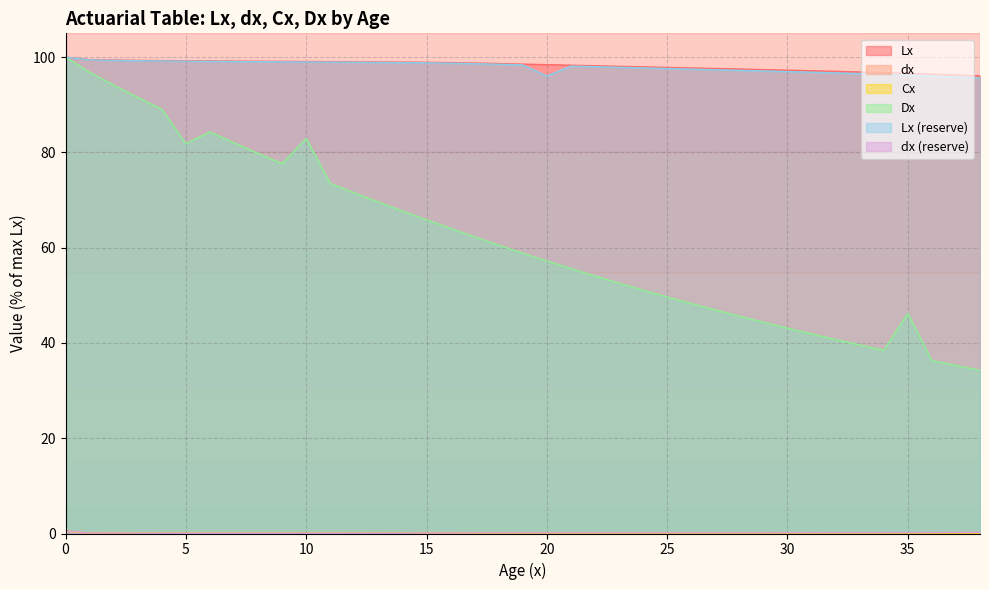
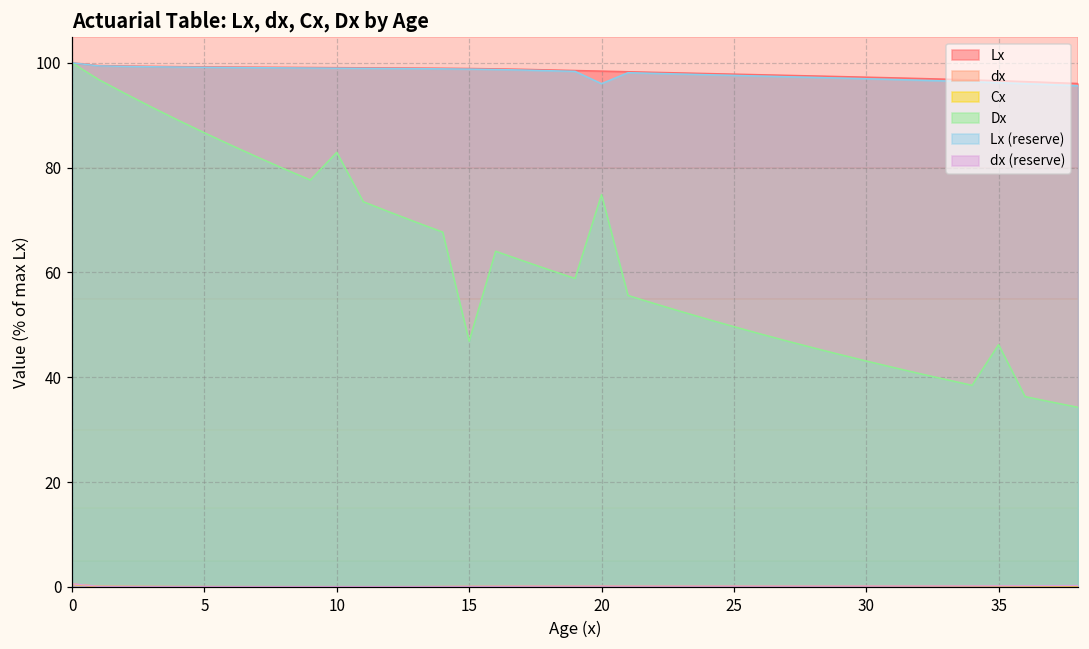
  {
    "Dx": {
-     "5": 82,
+     "5": 87,
      "10": 83,
-     "15": 66,
-     "20": 57,
+     "15": 47,
+     "20": 75,
      "25": 50,
      "30": 43,
      "35": 46
    },
    "Lx (reserve)": {
      "20": 96
    }
  }
